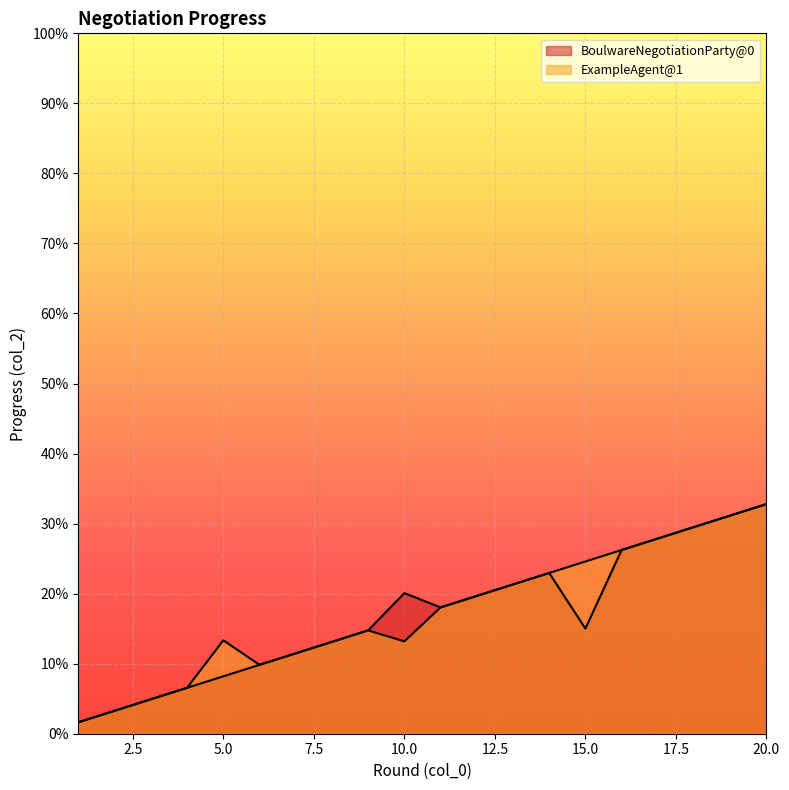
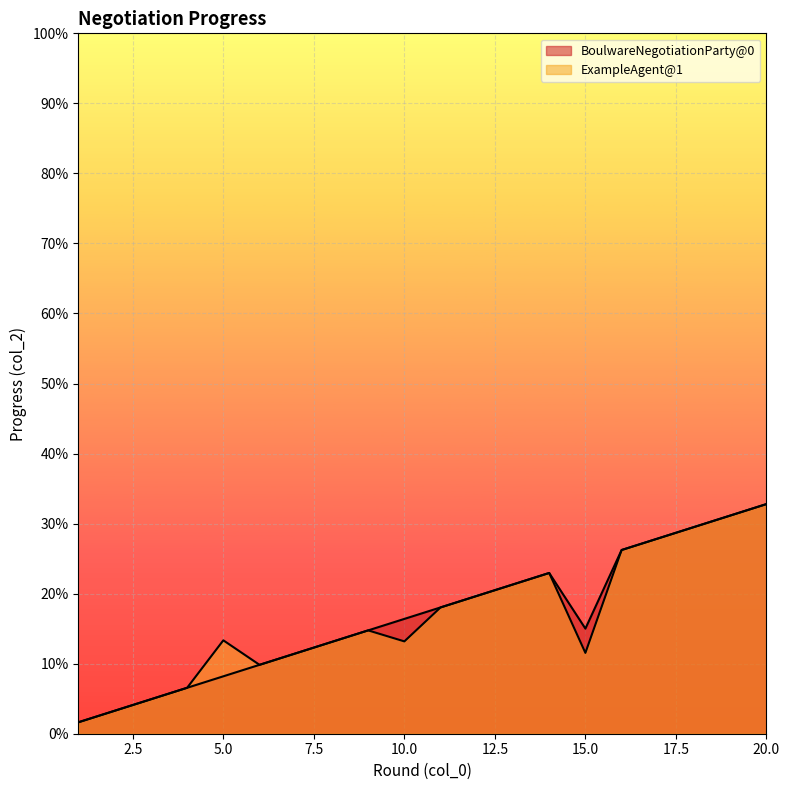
  {
    "BoulwareNegotiationParty@0": {
      "5.0": "8%",
-     "10.0": "20%",
+     "10.0": "16%",
      "15.0": "15%"
    },
    "ExampleAgent@1": {
      "5.0": "13%",
      "10.0": "13%",
-     "15.0": "25%"
+     "15.0": "12%"
    }
  }
